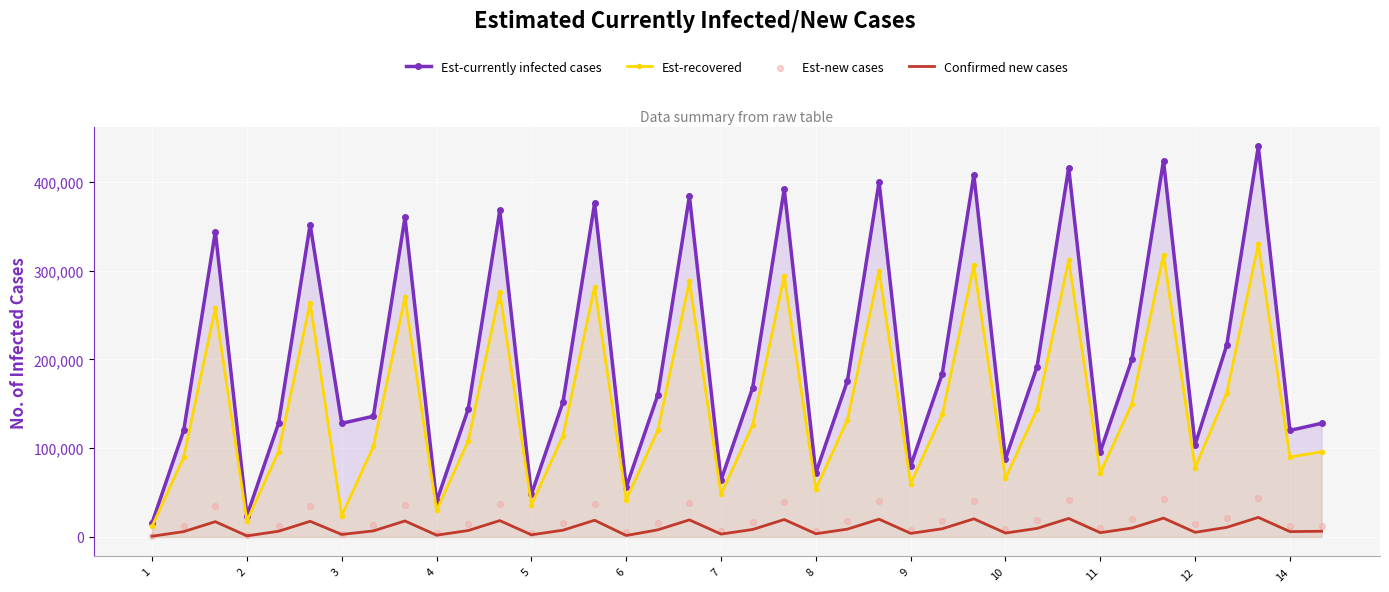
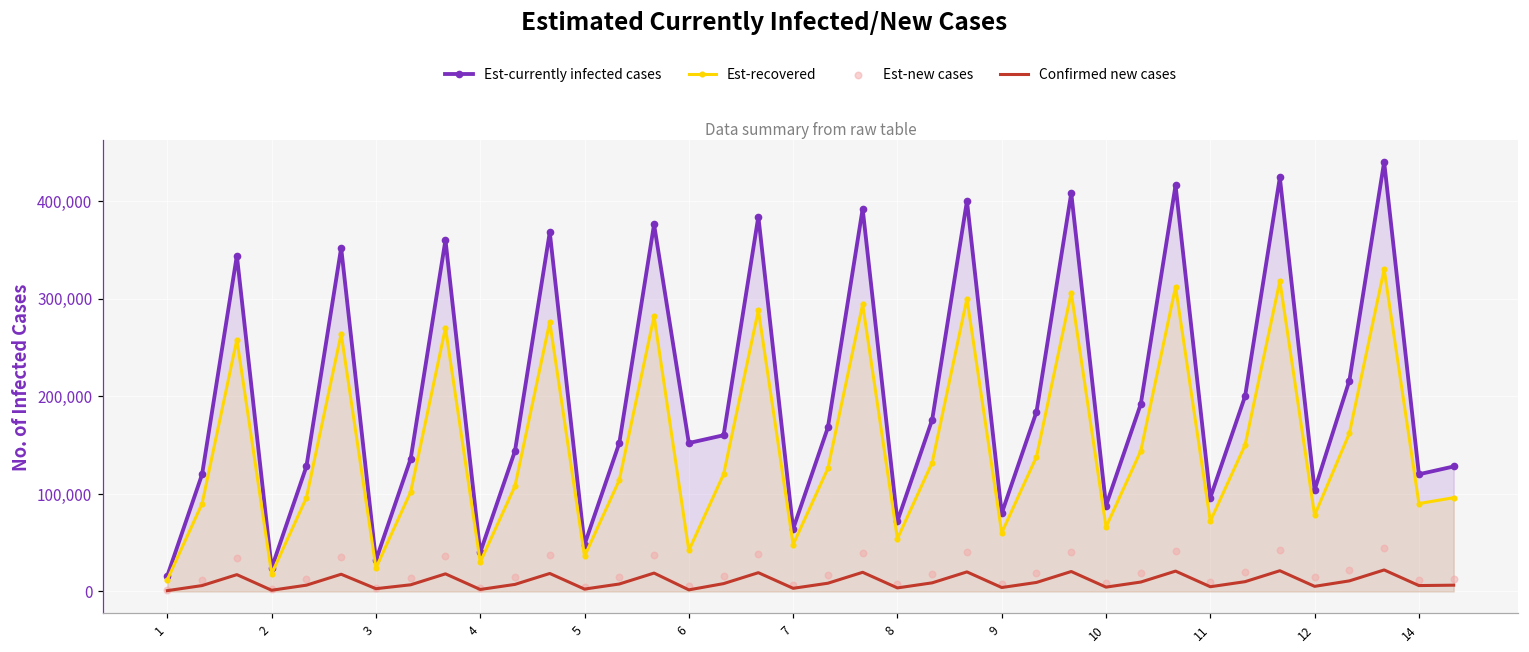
  {
    "Est-currently infected cases": {
-     "3": "130,000",
-     "6": "60,000",
+     "3": "30,000",
+     "6": "150,000",
      "9": "80,000",
      "12": "100,000"
    },
    "Est-recovered": {
      "3": "20,000",
      "6": "40,000",
      "9": "60,000",
      "12": "80,000"
    },
    "Confirmed new cases": {
      "6": "0",
      "9": "0",
      "12": "10,000"
    }
  }
